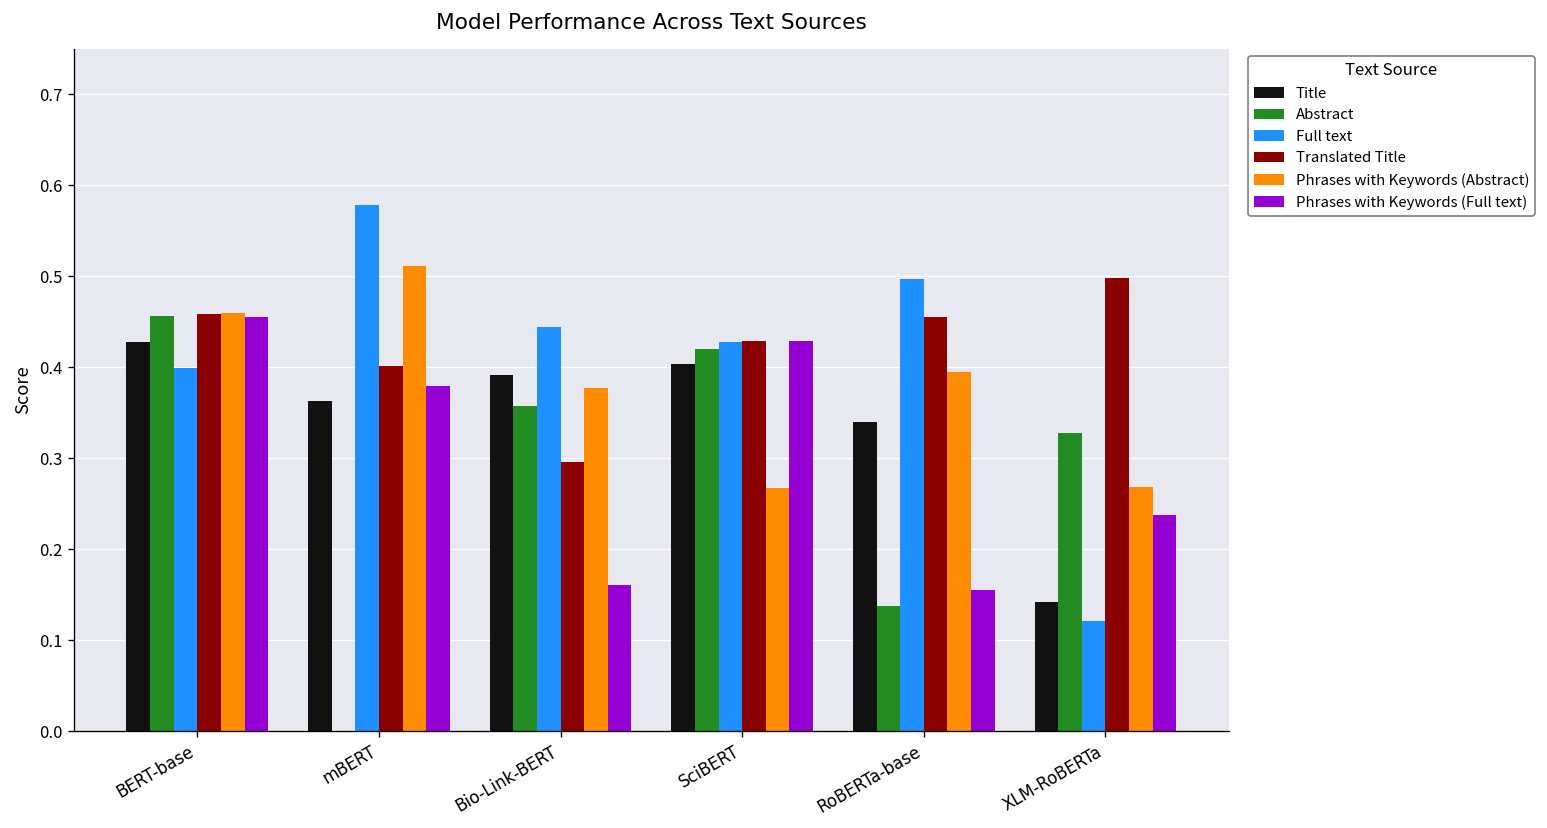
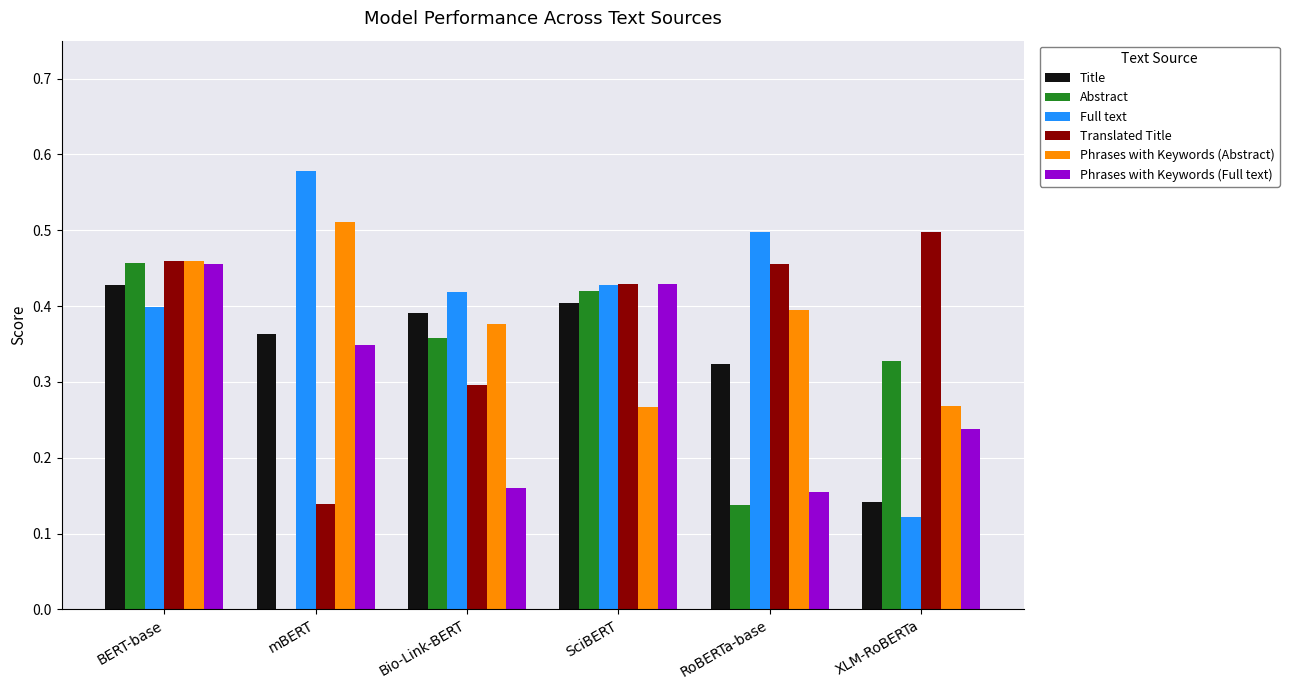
  {
    "Title": {
      "BERT-base": 0.43,
      "mBERT": 0.36,
      "Bio-Link-BERT": 0.39,
      "SciBERT": 0.40,
-     "RoBERTa-base": 0.34,
+     "RoBERTa-base": 0.32,
      "XLM-RoBERTa": 0.14
    },
    "Abstract": {
      "BERT-base": 0.46,
      "mBERT": 0.00,
      "Bio-Link-BERT": 0.36,
      "SciBERT": 0.42,
      "RoBERTa-base": 0.14,
      "XLM-RoBERTa": 0.33
    },
    "Full text": {
      "BERT-base": 0.40,
      "mBERT": 0.58,
-     "Bio-Link-BERT": 0.44,
+     "Bio-Link-BERT": 0.42,
      "SciBERT": 0.43,
      "RoBERTa-base": 0.50,
      "XLM-RoBERTa": 0.12
    },
    "Translated Title": {
      "BERT-base": 0.46,
-     "mBERT": 0.40,
+     "mBERT": 0.14,
      "Bio-Link-BERT": 0.30,
      "SciBERT": 0.43,
      "RoBERTa-base": 0.46,
      "XLM-RoBERTa": 0.50
    },
    "Phrases with Keywords (Abstract)": {
      "BERT-base": 0.46,
      "mBERT": 0.51,
      "Bio-Link-BERT": 0.38,
      "SciBERT": 0.27,
      "RoBERTa-base": 0.39,
      "XLM-RoBERTa": 0.27
    },
    "Phrases with Keywords (Full text)": {
      "BERT-base": 0.46,
-     "mBERT": 0.38,
+     "mBERT": 0.35,
      "Bio-Link-BERT": 0.16,
      "SciBERT": 0.43,
      "RoBERTa-base": 0.15,
      "XLM-RoBERTa": 0.24
    }
  }
